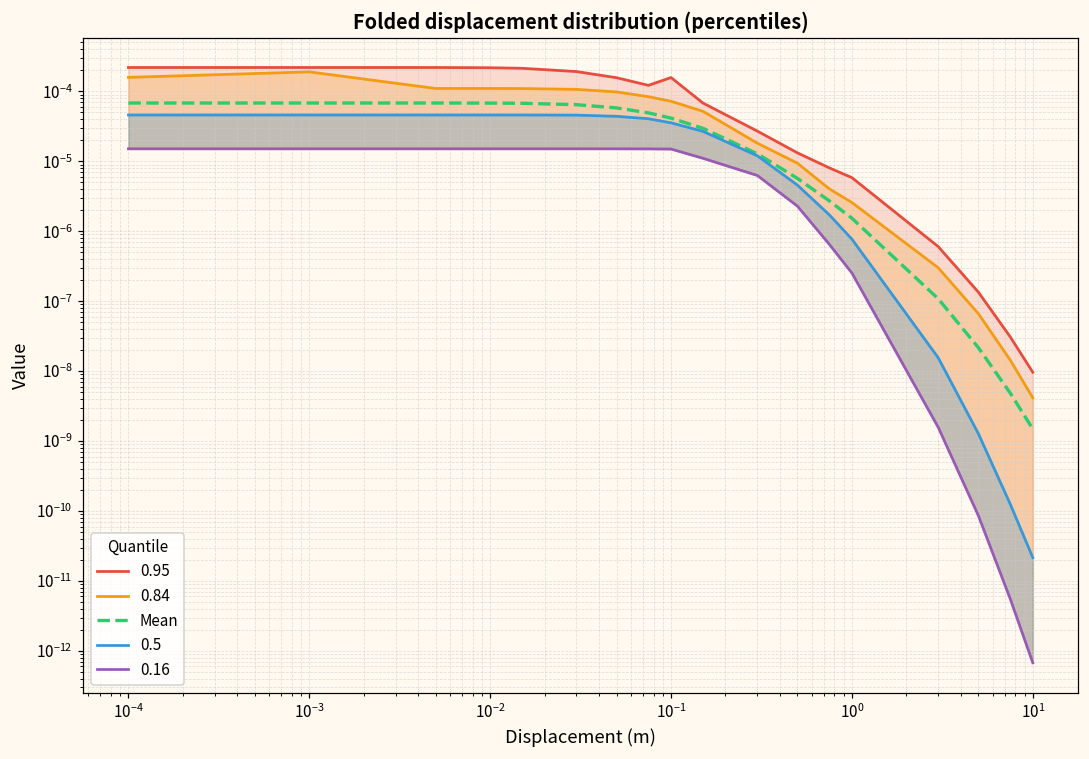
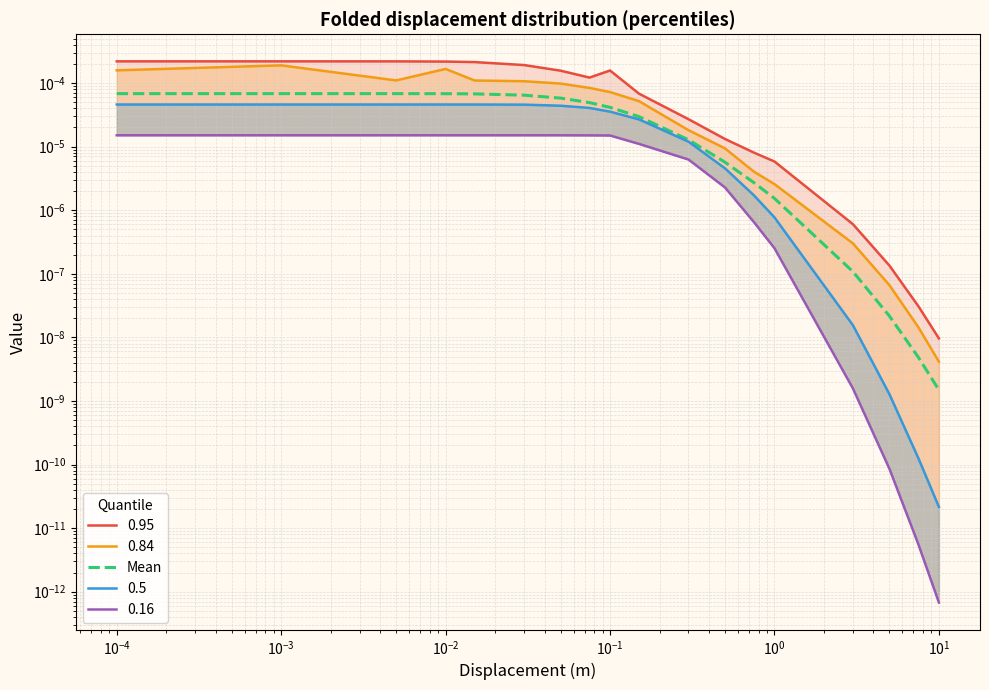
  {
    "0.95": {
      "10^-4": 0.00022,
      "10^-3": 0.00022,
      "10^-2": 0.00022,
      "10^-1": 0.00016,
      "10^0": 0.000006,
      "10^1": 0.000000010
    },
    "0.84": {
      "10^-4": 0.00016,
      "10^-3": 0.00019,
-     "10^-2": 0.00011,
+     "10^-2": 0.00017,
      "10^-1": 0.00007,
      "10^0": 0.0000026,
      "10^1": 0.000000004
    },
    "Mean": {
      "10^-4": 0.00007,
      "10^-3": 0.00007,
      "10^-2": 0.00007,
      "10^-1": 0.00004,
      "10^0": 0.0000015,
      "10^1": 0.0000000015
    },
    "0.5": {
      "10^-4": 0.00005,
      "10^-3": 0.00005,
      "10^-2": 0.00005,
      "10^-1": 0.00004,
      "10^0": 0.0000008,
      "10^1": 0.000000000022
    },
    "0.16": {
      "10^-4": 0.000015,
      "10^-3": 0.000015,
      "10^-2": 0.000015,
      "10^-1": 0.000015,
      "10^0": 0.00000025,
      "10^1": 0.000000000001
    }
  }
